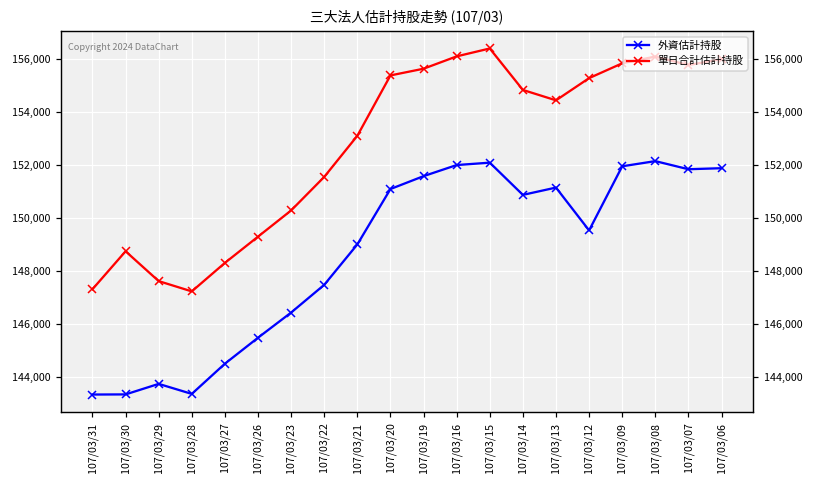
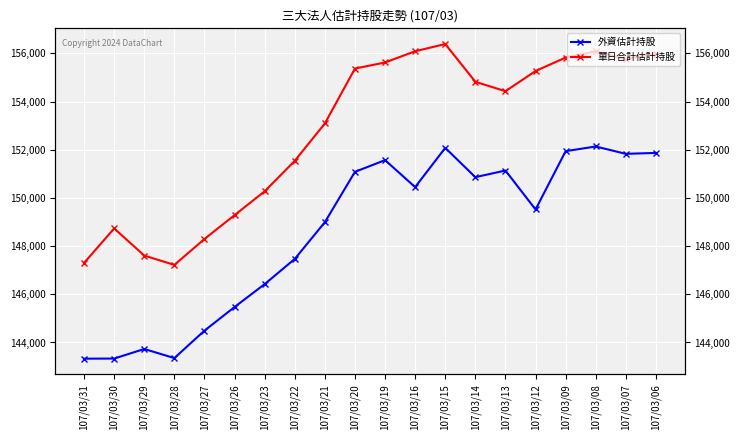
  {
    "外資估計持股": {
      "107/03/31": "143,300",
      "107/03/30": "143,300",
      "107/03/29": "143,700",
      "107/03/28": "143,400",
      "107/03/27": "144,500",
      "107/03/26": "145,500",
      "107/03/23": "146,400",
      "107/03/22": "147,500",
      "107/03/21": "149,000",
      "107/03/20": "151,100",
      "107/03/19": "151,600",
-     "107/03/16": "152,000",
+     "107/03/16": "150,500",
      "107/03/15": "152,100",
      "107/03/14": "150,900",
      "107/03/13": "151,100",
      "107/03/12": "149,500",
      "107/03/09": "151,900",
      "107/03/08": "152,100",
      "107/03/07": "151,800",
      "107/03/06": "151,900"
    },
    "單日合計估計持股": {
      "107/03/31": "147,300",
      "107/03/30": "148,700",
      "107/03/29": "147,600",
      "107/03/28": "147,200",
      "107/03/27": "148,300",
      "107/03/26": "149,300",
      "107/03/23": "150,300",
      "107/03/22": "151,500",
      "107/03/21": "153,100",
      "107/03/20": "155,400",
      "107/03/19": "155,600",
      "107/03/16": "156,100",
      "107/03/15": "156,400",
      "107/03/14": "154,800",
      "107/03/13": "154,400",
      "107/03/12": "155,300",
      "107/03/09": "155,800"
    }
  }
